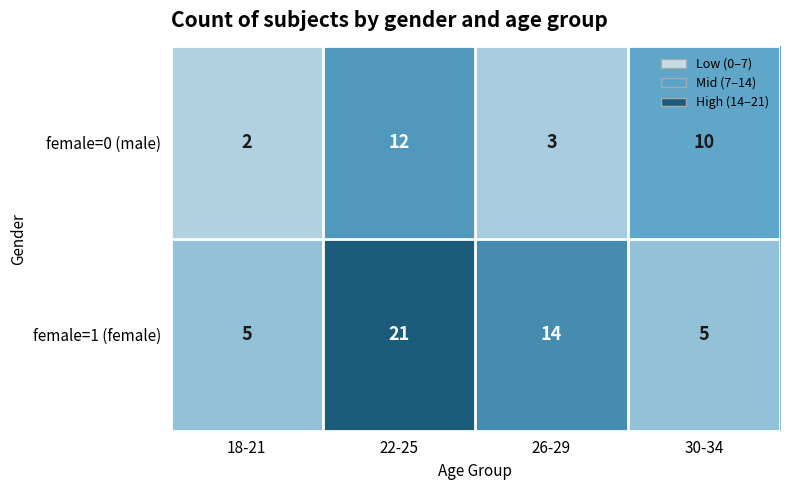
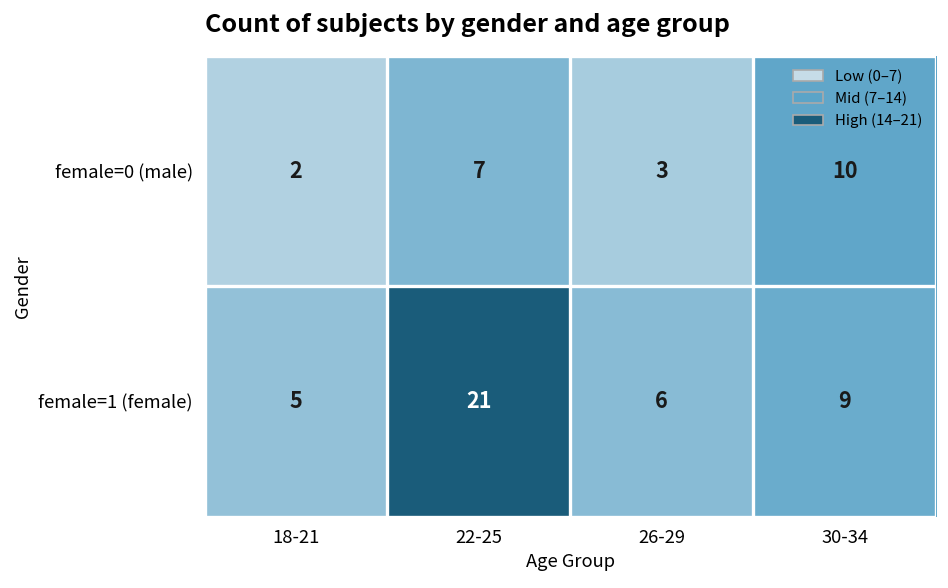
  {
    "female=0 (male)": {
      "18-21": 2,
-     "22-25": 12,
+     "22-25": 7,
      "26-29": 3,
      "30-34": 10
    },
    "female=1 (female)": {
      "18-21": 5,
      "22-25": 21,
-     "26-29": 14,
-     "30-34": 5
+     "26-29": 6,
+     "30-34": 9
    }
  }
